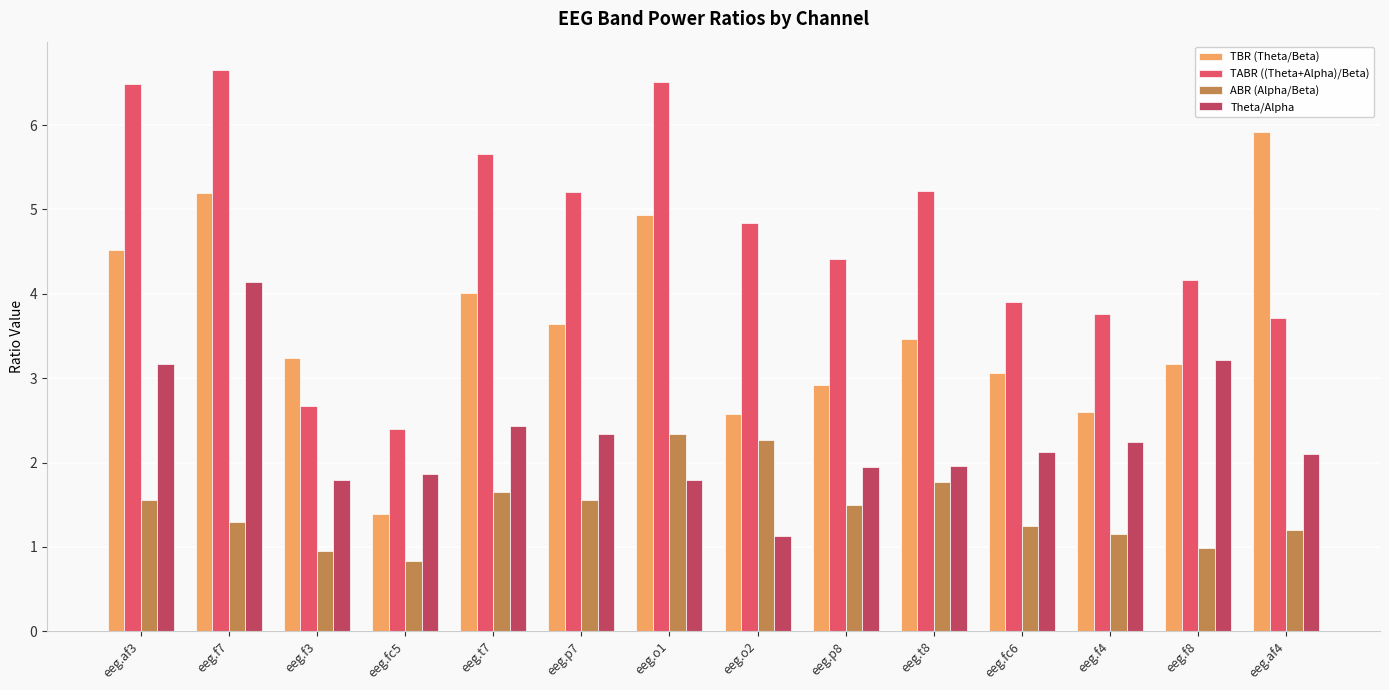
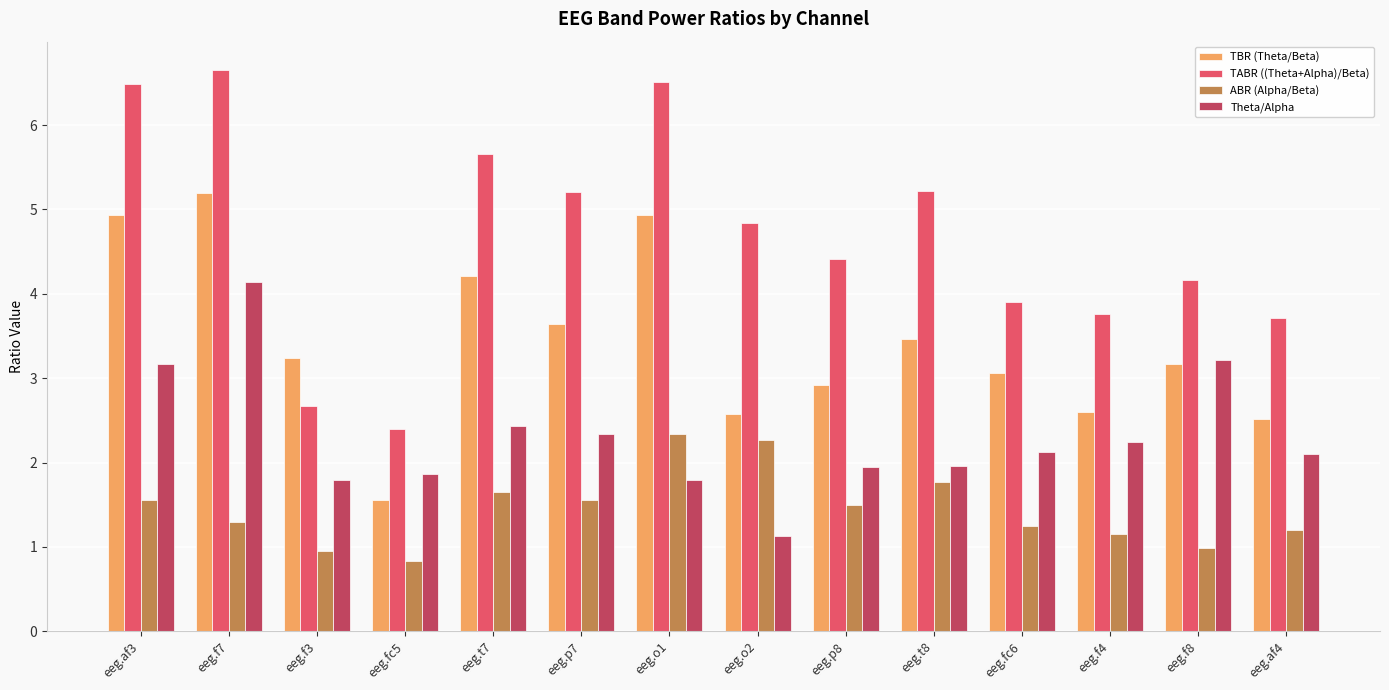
  {
    "TBR (Theta/Beta)": {
-     "eeg.af3": 4.5,
+     "eeg.af3": 4.9,
      "eeg.f7": 5.2,
      "eeg.f3": 3.2,
-     "eeg.fc5": 1.4,
-     "eeg.t7": 4.0,
+     "eeg.fc5": 1.6,
+     "eeg.t7": 4.2,
      "eeg.p7": 3.6,
      "eeg.o1": 4.9,
      "eeg.o2": 2.6,
      "eeg.p8": 2.9,
      "eeg.t8": 3.5,
      "eeg.fc6": 3.1,
      "eeg.f4": 2.6,
      "eeg.f8": 3.2,
-     "eeg.af4": 5.9
+     "eeg.af4": 2.5
    },
    "ABR (Alpha/Beta)": {
      "eeg.af3": 1.6,
      "eeg.f7": 1.3,
      "eeg.f3": 1.0,
      "eeg.fc5": 0.8,
      "eeg.t7": 1.6,
      "eeg.p7": 1.6,
      "eeg.o1": 2.3,
      "eeg.o2": 2.3,
      "eeg.p8": 1.5,
      "eeg.t8": 1.8,
      "eeg.fc6": 1.2,
      "eeg.f4": 1.2,
      "eeg.f8": 1.0,
      "eeg.af4": 1.2
    }
  }
